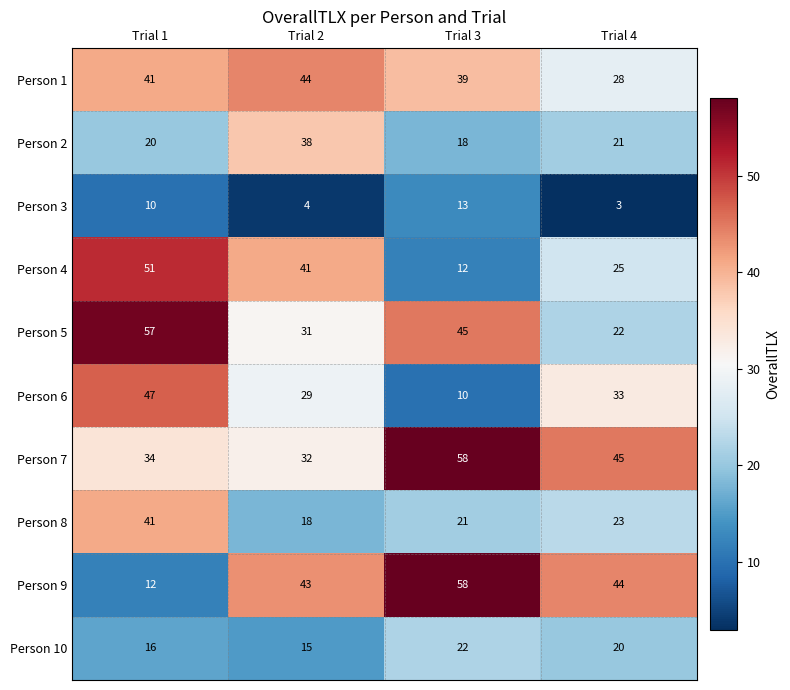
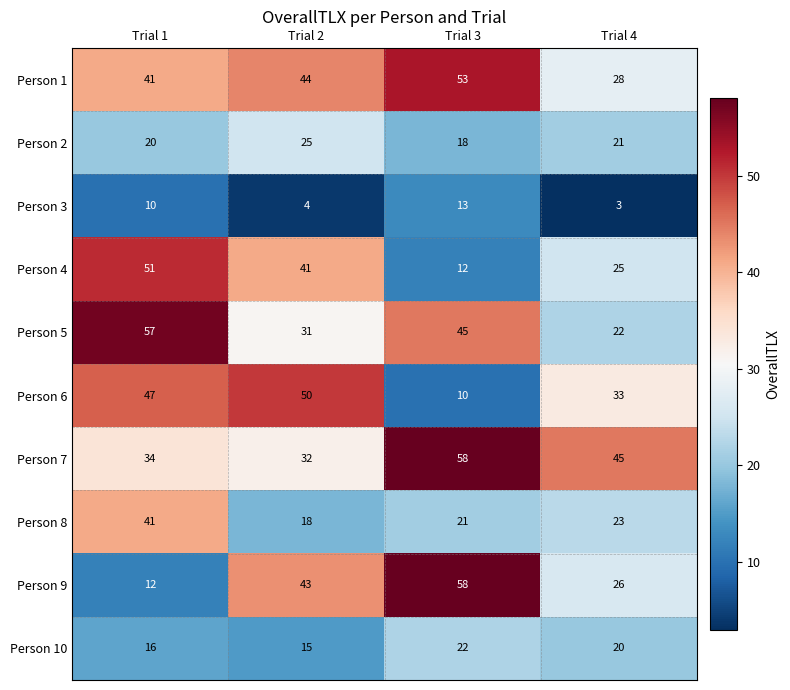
  {
    "Person 1": {
      "Trial 1": 41,
      "Trial 2": 44,
-     "Trial 3": 39,
+     "Trial 3": 53,
      "Trial 4": 28
    },
    "Person 2": {
      "Trial 1": 20,
-     "Trial 2": 38,
+     "Trial 2": 25,
      "Trial 3": 18,
      "Trial 4": 21
    },
    "Person 3": {
      "Trial 1": 10,
      "Trial 2": 4,
      "Trial 3": 13,
      "Trial 4": 3
    },
    "Person 4": {
      "Trial 1": 51,
      "Trial 2": 41,
      "Trial 3": 12,
      "Trial 4": 25
    },
    "Person 5": {
      "Trial 1": 57,
      "Trial 2": 31,
      "Trial 3": 45,
      "Trial 4": 22
    },
    "Person 6": {
      "Trial 1": 47,
-     "Trial 2": 29,
+     "Trial 2": 50,
      "Trial 3": 10,
      "Trial 4": 33
    },
    "Person 7": {
      "Trial 1": 34,
      "Trial 2": 32,
      "Trial 3": 58,
      "Trial 4": 45
    },
    "Person 8": {
      "Trial 1": 41,
      "Trial 2": 18,
      "Trial 3": 21,
      "Trial 4": 23
    },
    "Person 9": {
      "Trial 1": 12,
      "Trial 2": 43,
      "Trial 3": 58,
-     "Trial 4": 44
+     "Trial 4": 26
    },
    "Person 10": {
      "Trial 1": 16,
      "Trial 2": 15,
      "Trial 3": 22,
      "Trial 4": 20
    }
  }
